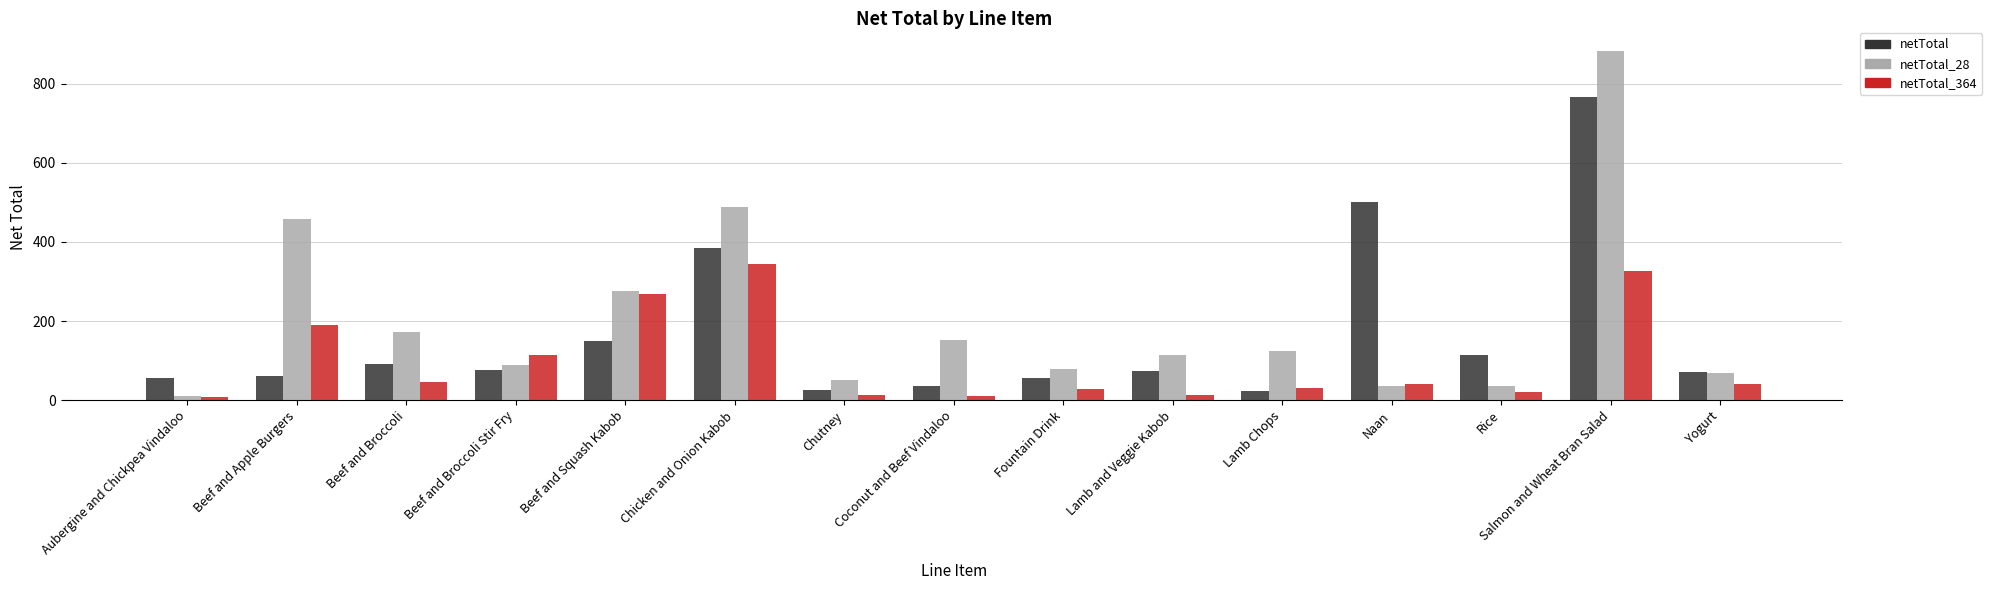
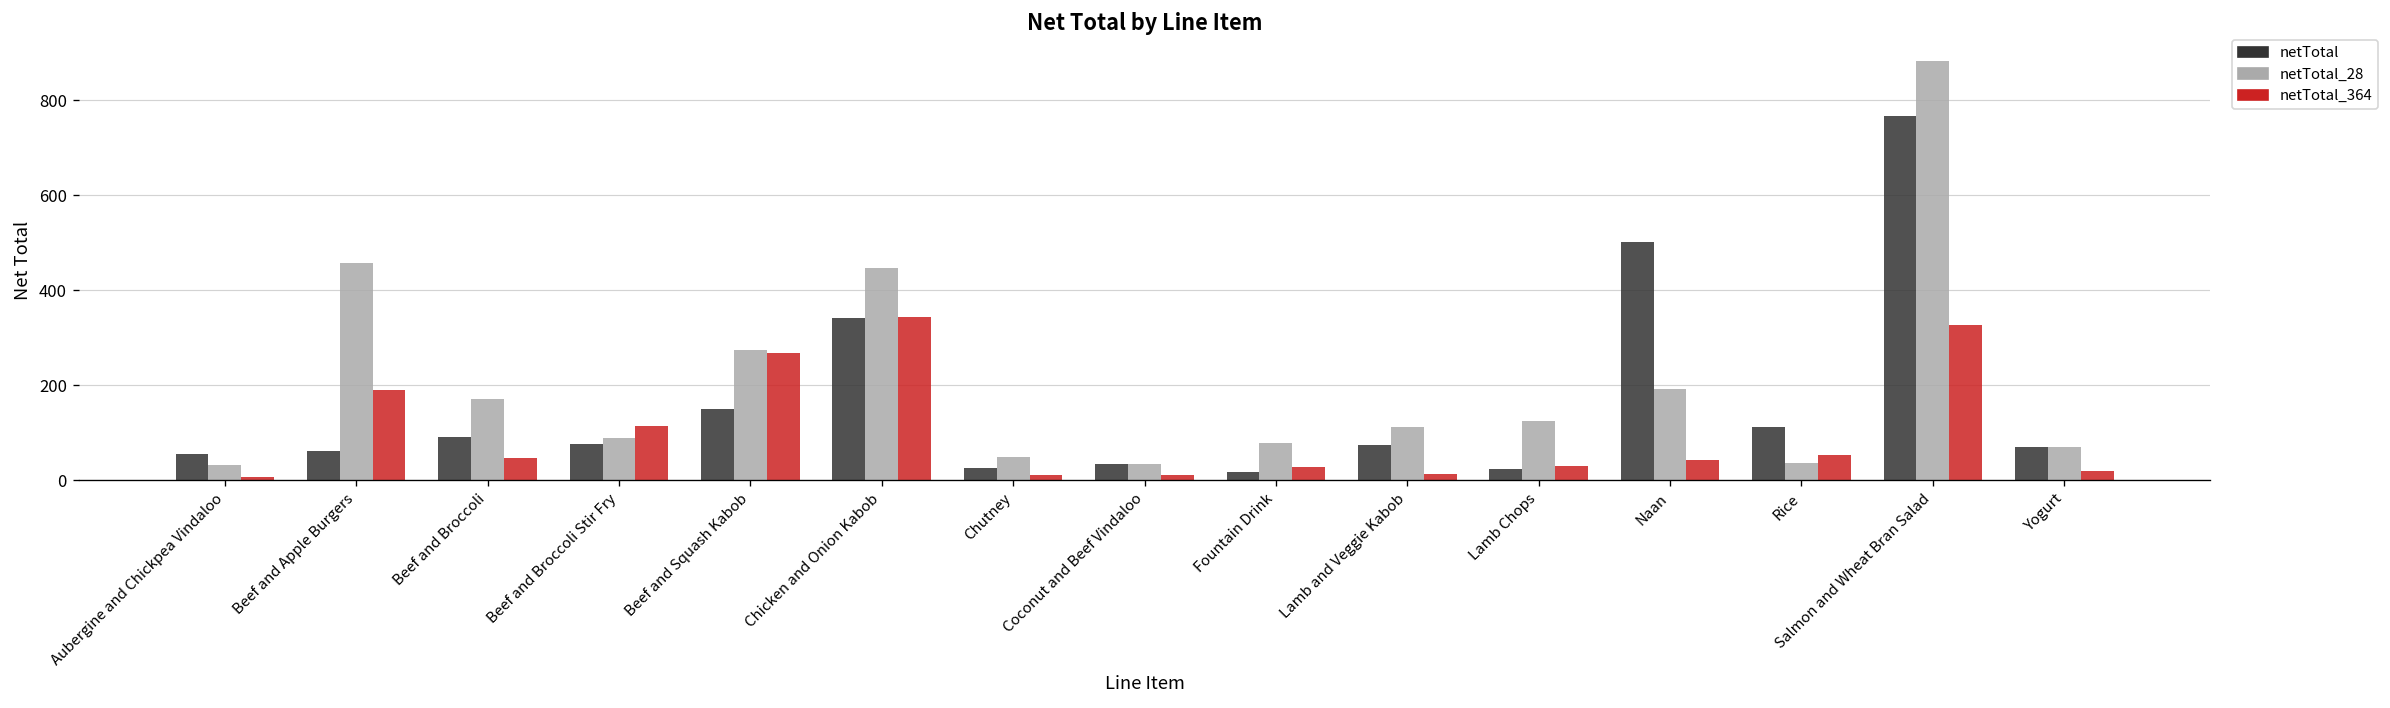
  {
    "netTotal": {
      "Aubergine and Chickpea Vindaloo": 60,
      "Beef and Apple Burgers": 60,
      "Beef and Broccoli": 90,
      "Beef and Broccoli Stir Fry": 80,
      "Beef and Squash Kabob": 150,
-     "Chicken and Onion Kabob": 380,
+     "Chicken and Onion Kabob": 340,
      "Chutney": 30,
      "Coconut and Beef Vindaloo": 40,
-     "Fountain Drink": 60,
+     "Fountain Drink": 20,
      "Lamb and Veggie Kabob": 80,
      "Lamb Chops": 20,
      "Naan": 500,
      "Rice": 110,
      "Salmon and Wheat Bran Salad": 770,
      "Yogurt": 70
    },
    "netTotal_28": {
-     "Aubergine and Chickpea Vindaloo": 10,
+     "Aubergine and Chickpea Vindaloo": 30,
      "Beef and Apple Burgers": 460,
      "Beef and Broccoli": 170,
      "Beef and Broccoli Stir Fry": 90,
      "Beef and Squash Kabob": 280,
-     "Chicken and Onion Kabob": 490,
+     "Chicken and Onion Kabob": 450,
      "Chutney": 50,
-     "Coconut and Beef Vindaloo": 150,
+     "Coconut and Beef Vindaloo": 40,
      "Fountain Drink": 80,
      "Lamb and Veggie Kabob": 110,
      "Lamb Chops": 120,
-     "Naan": 40,
+     "Naan": 190,
      "Rice": 40,
      "Salmon and Wheat Bran Salad": 880,
      "Yogurt": 70
    },
    "netTotal_364": {
      "Aubergine and Chickpea Vindaloo": 10,
      "Beef and Apple Burgers": 190,
      "Beef and Broccoli": 50,
      "Beef and Broccoli Stir Fry": 120,
      "Beef and Squash Kabob": 270,
      "Chicken and Onion Kabob": 340,
      "Chutney": 10,
      "Coconut and Beef Vindaloo": 10,
      "Fountain Drink": 30,
      "Lamb and Veggie Kabob": 10,
      "Lamb Chops": 30,
      "Naan": 40,
-     "Rice": 20,
+     "Rice": 50,
      "Salmon and Wheat Bran Salad": 330,
-     "Yogurt": 40
+     "Yogurt": 20
    }
  }
